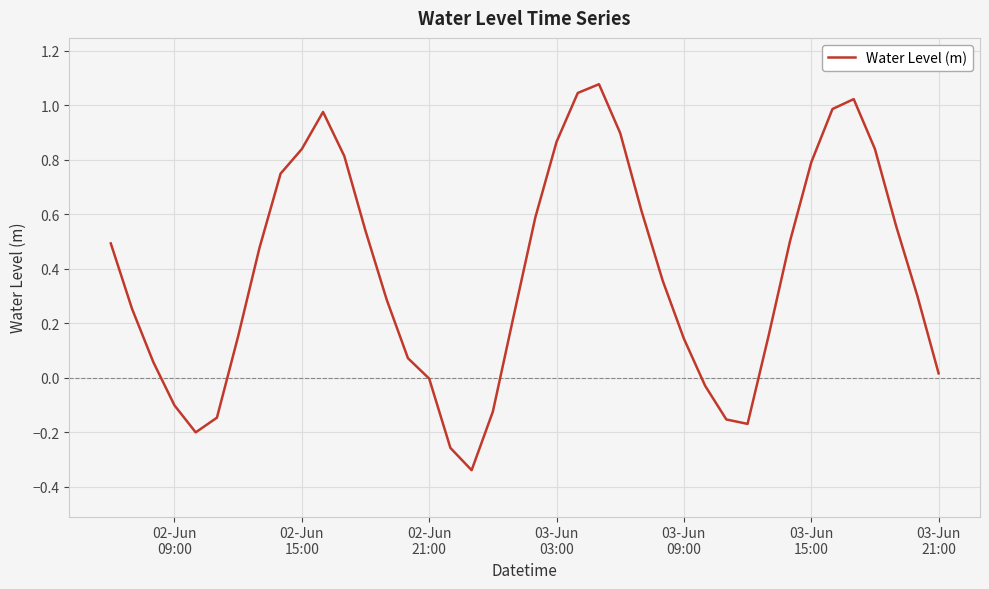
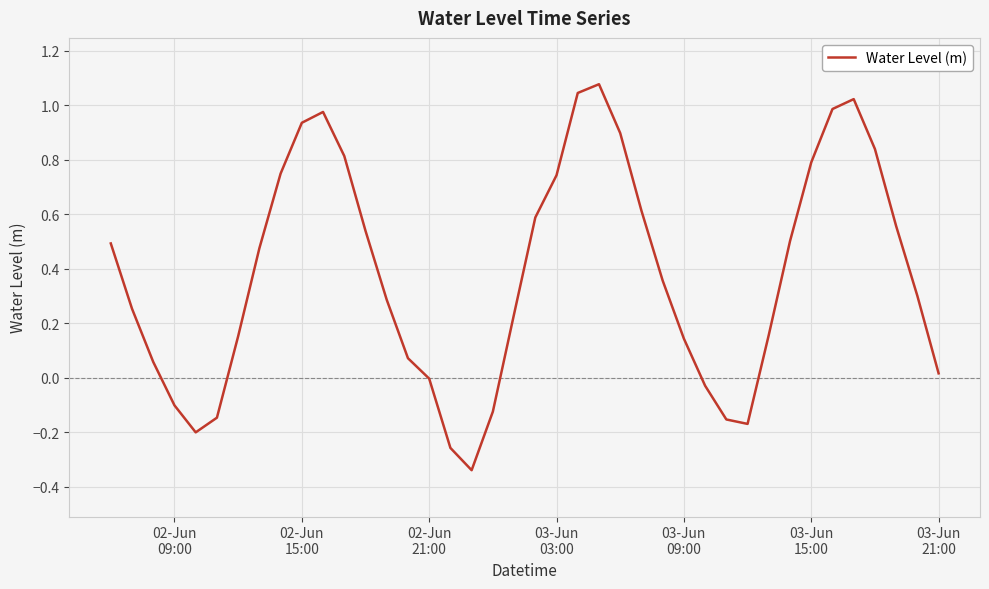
  {
    "02-Jun 09:00": -0.10,
-   "02-Jun 15:00": 0.84,
+   "02-Jun 15:00": 0.94,
    "02-Jun 21:00": 0.00,
-   "03-Jun 03:00": 0.87,
+   "03-Jun 03:00": 0.74,
    "03-Jun 09:00": 0.14,
    "03-Jun 15:00": 0.79,
    "03-Jun 21:00": 0.02
  }
